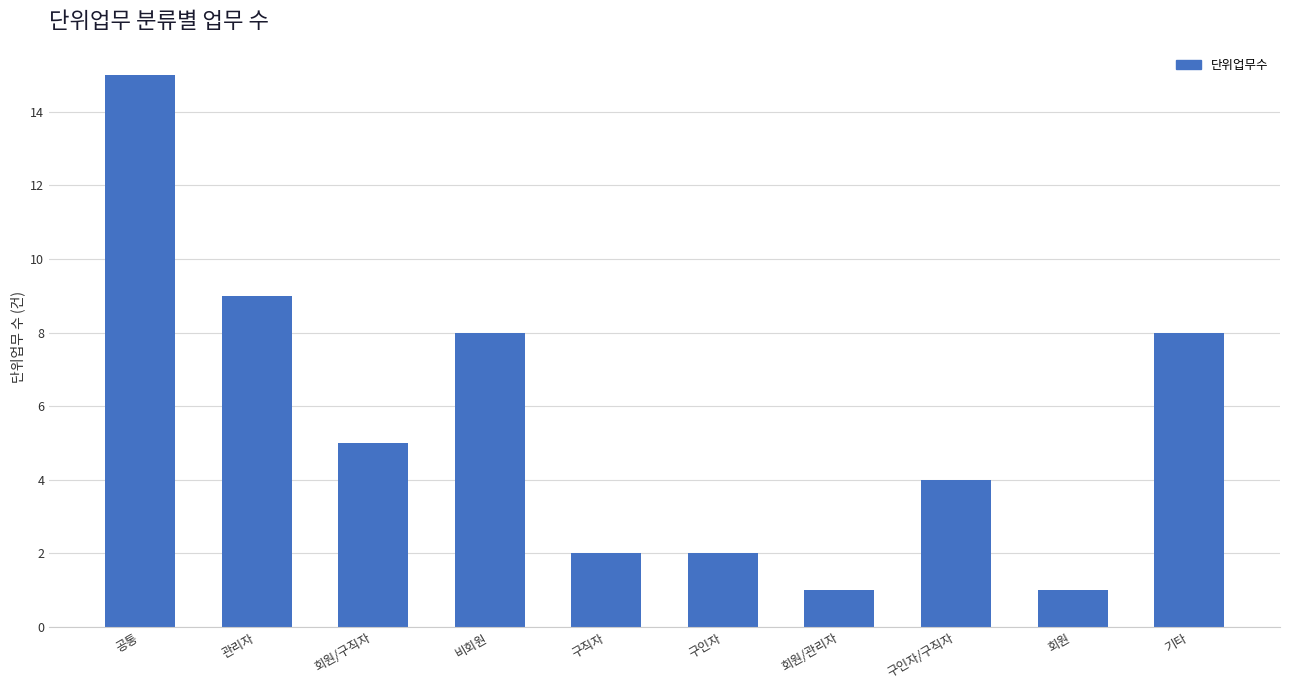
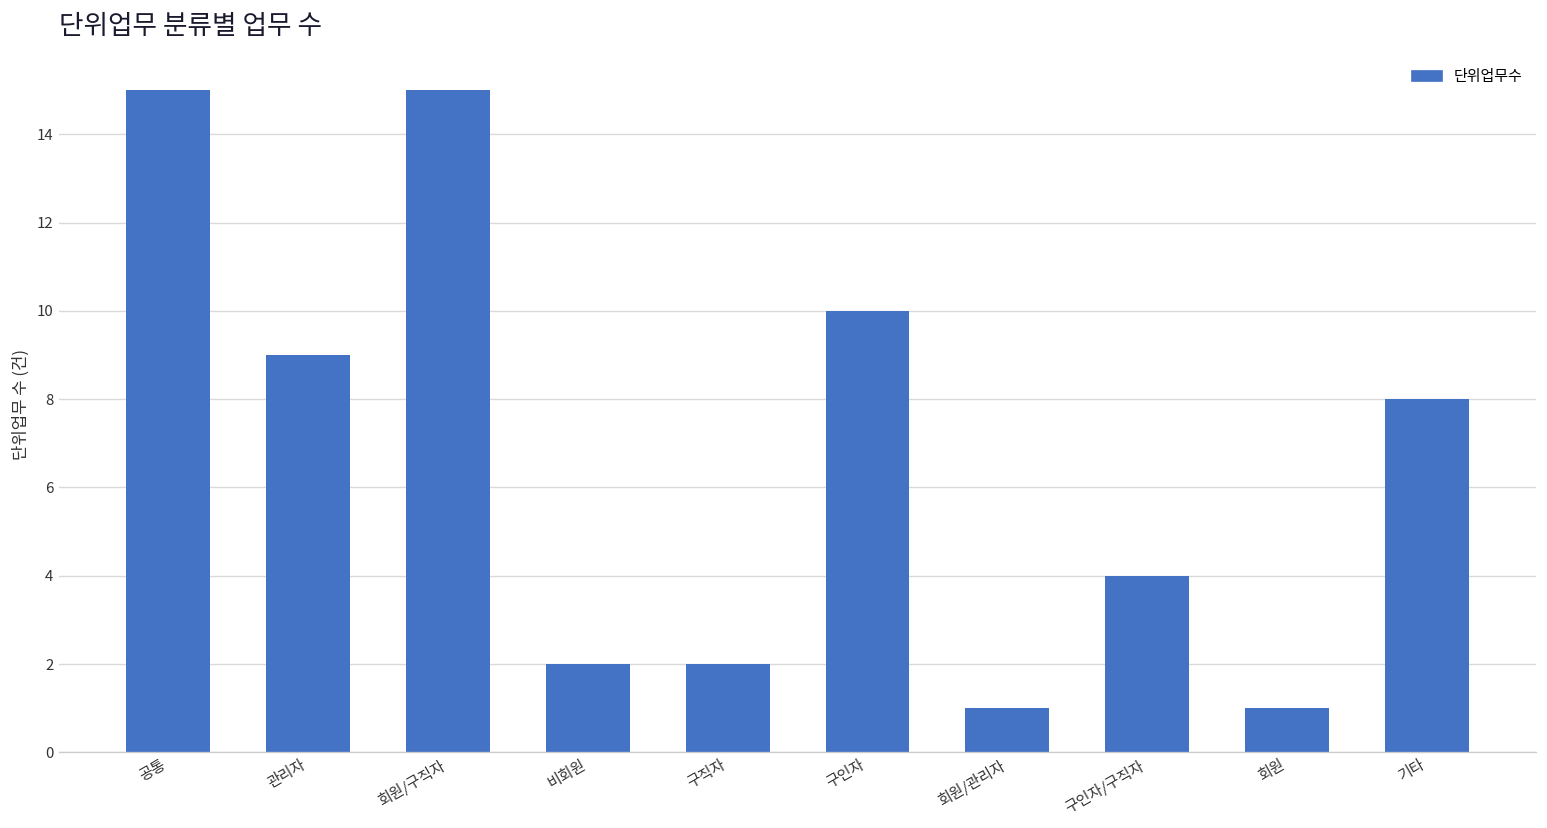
  {
    "공통": 15,
    "관리자": 9,
-   "회원/구직자": 5,
-   "비회원": 8,
+   "회원/구직자": 15,
+   "비회원": 2,
    "구직자": 2,
-   "구인자": 2,
+   "구인자": 10,
    "회원/관리자": 1,
    "구인자/구직자": 4,
    "회원": 1,
    "기타": 8
  }
